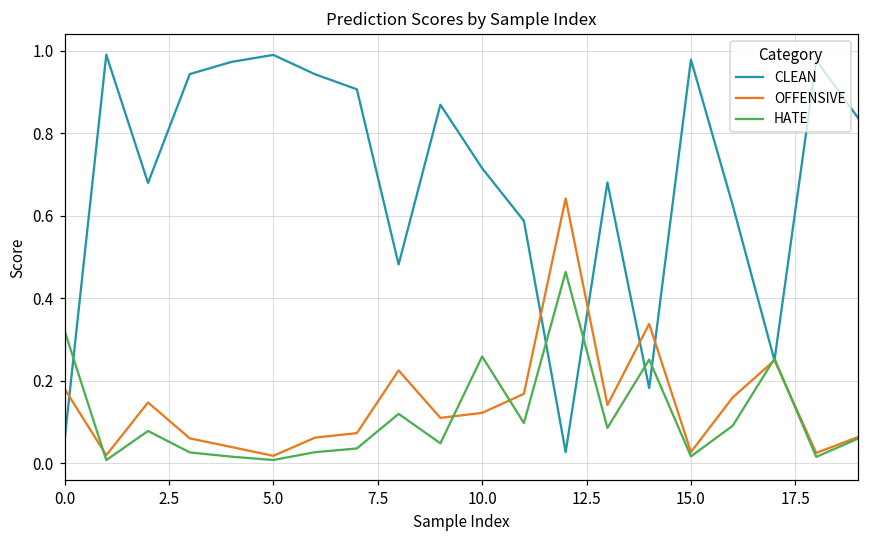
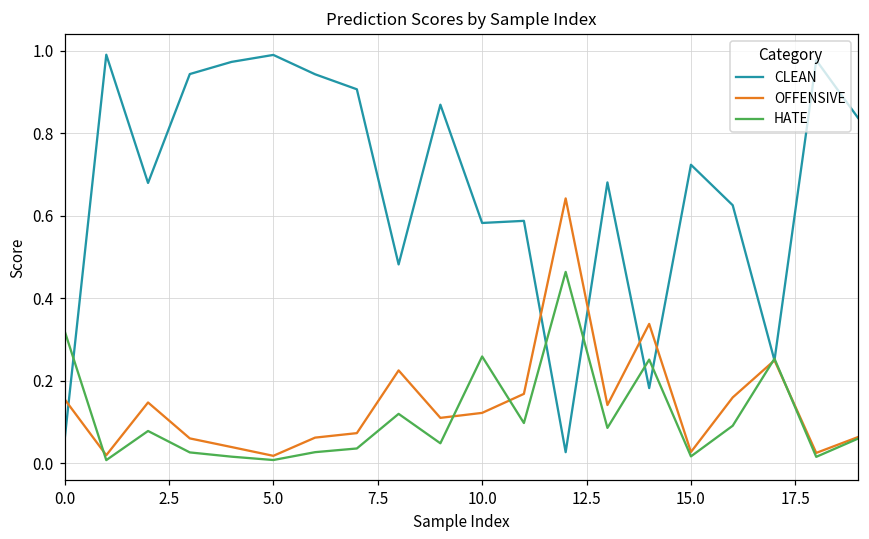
  {
    "CLEAN": {
      "0.0": 0.05,
      "5.0": 0.99,
-     "10.0": 0.72,
-     "15.0": 0.98
+     "10.0": 0.58,
+     "15.0": 0.72
    },
    "OFFENSIVE": {
-     "0.0": 0.18,
+     "0.0": 0.16,
      "5.0": 0.02,
      "10.0": 0.12,
      "15.0": 0.03
    },
    "HATE": {
      "0.0": 0.32,
      "5.0": 0.01,
      "10.0": 0.26,
      "15.0": 0.02
    }
  }
